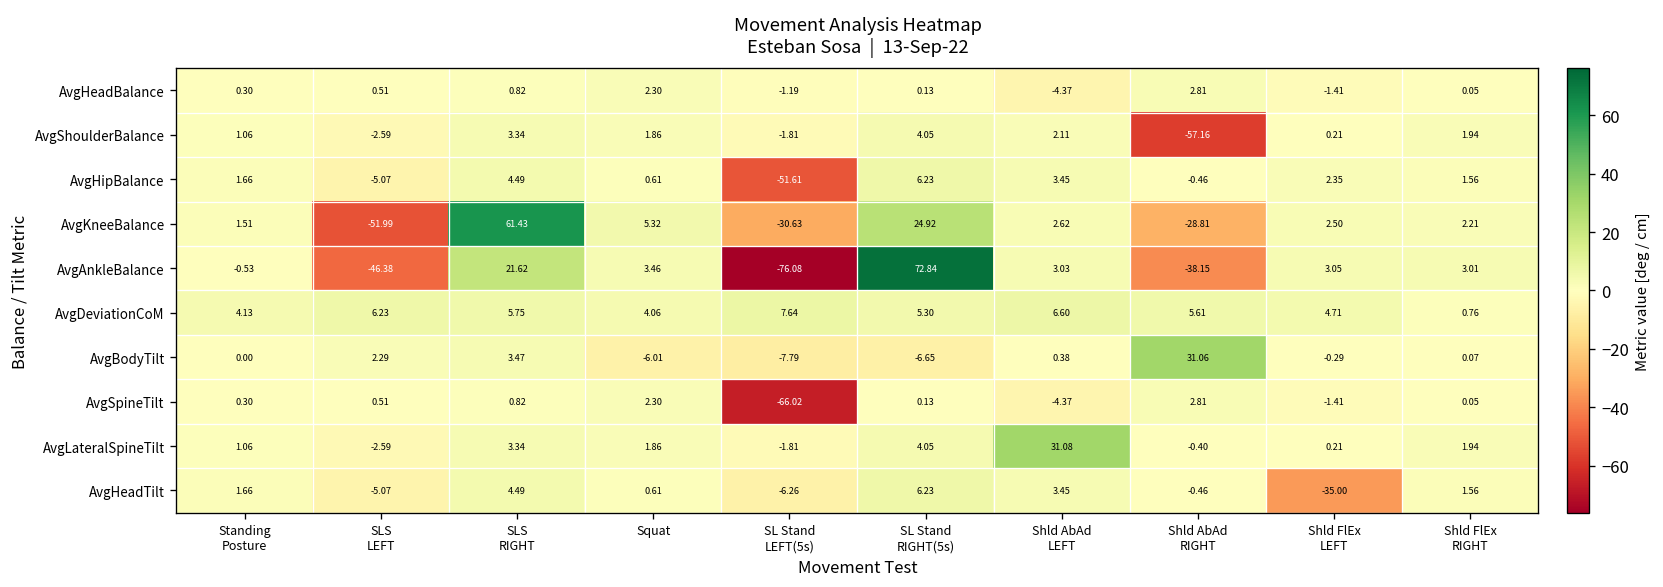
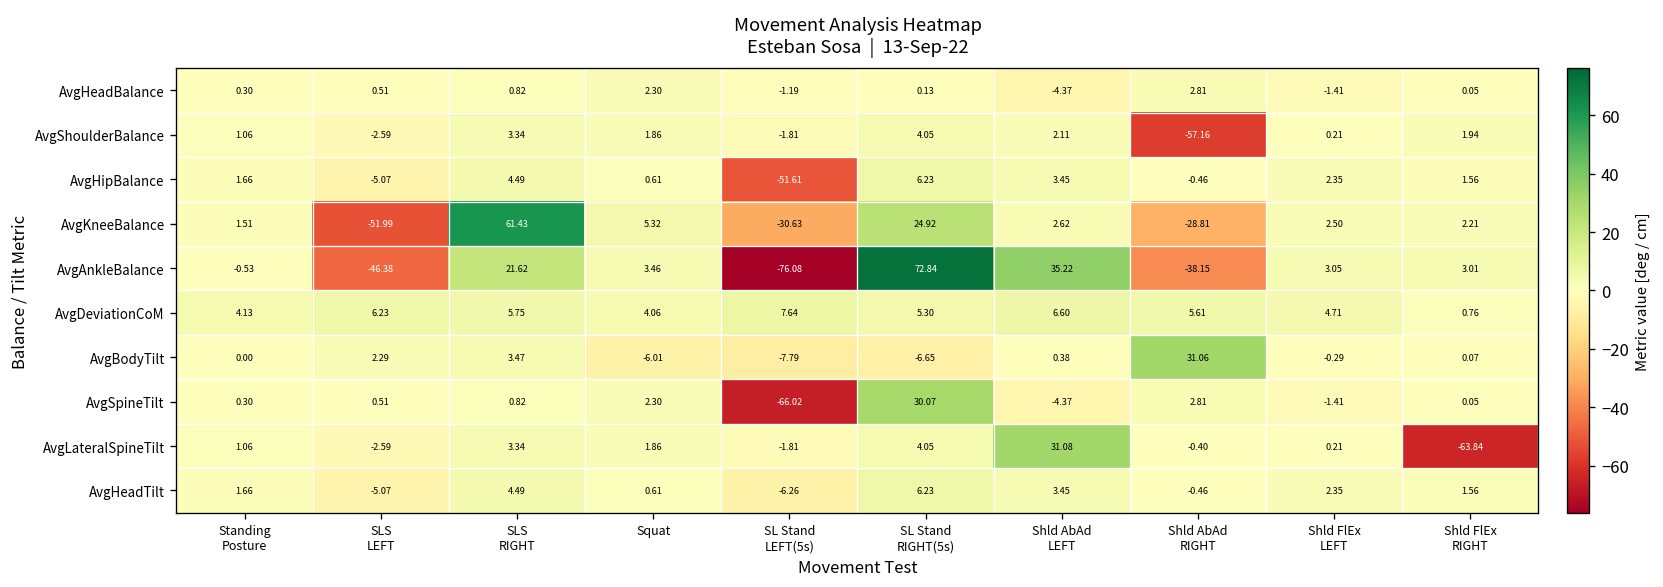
  {
    "AvgHeadBalance": {
      "Standing Posture": 0.30,
      "SLS LEFT": 0.51,
      "SLS RIGHT": 0.82,
      "Squat": 2.30,
      "SL Stand LEFT(5s)": -1.19,
      "SL Stand RIGHT(5s)": 0.13,
      "Shld AbAd LEFT": -4.37,
      "Shld AbAd RIGHT": 2.81,
      "Shld FlEx LEFT": -1.41,
      "Shld FlEx RIGHT": 0.05
    },
    "AvgShoulderBalance": {
      "Standing Posture": 1.06,
      "SLS LEFT": -2.59,
      "SLS RIGHT": 3.34,
      "Squat": 1.86,
      "SL Stand LEFT(5s)": -1.81,
      "SL Stand RIGHT(5s)": 4.05,
      "Shld AbAd LEFT": 2.11,
      "Shld AbAd RIGHT": -57.16,
      "Shld FlEx LEFT": 0.21,
      "Shld FlEx RIGHT": 1.94
    },
    "AvgHipBalance": {
      "Standing Posture": 1.66,
      "SLS LEFT": -5.07,
      "SLS RIGHT": 4.49,
      "Squat": 0.61,
      "SL Stand LEFT(5s)": -51.61,
      "SL Stand RIGHT(5s)": 6.23,
      "Shld AbAd LEFT": 3.45,
      "Shld AbAd RIGHT": -0.46,
      "Shld FlEx LEFT": 2.35,
      "Shld FlEx RIGHT": 1.56
    },
    "AvgKneeBalance": {
      "Standing Posture": 1.51,
      "SLS LEFT": -51.99,
      "SLS RIGHT": 61.43,
      "Squat": 5.32,
      "SL Stand LEFT(5s)": -30.63,
      "SL Stand RIGHT(5s)": 24.92,
      "Shld AbAd LEFT": 2.62,
      "Shld AbAd RIGHT": -28.81,
      "Shld FlEx LEFT": 2.50,
      "Shld FlEx RIGHT": 2.21
    },
    "AvgAnkleBalance": {
      "Standing Posture": -0.53,
      "SLS LEFT": -46.38,
      "SLS RIGHT": 21.62,
      "Squat": 3.46,
      "SL Stand LEFT(5s)": -76.08,
      "SL Stand RIGHT(5s)": 72.84,
-     "Shld AbAd LEFT": 3.03,
+     "Shld AbAd LEFT": 35.22,
      "Shld AbAd RIGHT": -38.15,
      "Shld FlEx LEFT": 3.05,
      "Shld FlEx RIGHT": 3.01
    },
    "AvgDeviationCoM": {
      "Standing Posture": 4.13,
      "SLS LEFT": 6.23,
      "SLS RIGHT": 5.75,
      "Squat": 4.06,
      "SL Stand LEFT(5s)": 7.64,
      "SL Stand RIGHT(5s)": 5.30,
      "Shld AbAd LEFT": 6.60,
      "Shld AbAd RIGHT": 5.61,
      "Shld FlEx LEFT": 4.71,
      "Shld FlEx RIGHT": 0.76
    },
    "AvgBodyTilt": {
      "Standing Posture": 0.00,
      "SLS LEFT": 2.29,
      "SLS RIGHT": 3.47,
      "Squat": -6.01,
      "SL Stand LEFT(5s)": -7.79,
      "SL Stand RIGHT(5s)": -6.65,
      "Shld AbAd LEFT": 0.38,
      "Shld AbAd RIGHT": 31.06,
      "Shld FlEx LEFT": -0.29,
      "Shld FlEx RIGHT": 0.07
    },
    "AvgSpineTilt": {
      "Standing Posture": 0.30,
      "SLS LEFT": 0.51,
      "SLS RIGHT": 0.82,
      "Squat": 2.30,
      "SL Stand LEFT(5s)": -66.02,
-     "SL Stand RIGHT(5s)": 0.13,
+     "SL Stand RIGHT(5s)": 30.07,
      "Shld AbAd LEFT": -4.37,
      "Shld AbAd RIGHT": 2.81,
      "Shld FlEx LEFT": -1.41,
      "Shld FlEx RIGHT": 0.05
    },
    "AvgLateralSpineTilt": {
      "Standing Posture": 1.06,
      "SLS LEFT": -2.59,
      "SLS RIGHT": 3.34,
      "Squat": 1.86,
      "SL Stand LEFT(5s)": -1.81,
      "SL Stand RIGHT(5s)": 4.05,
      "Shld AbAd LEFT": 31.08,
      "Shld AbAd RIGHT": -0.40,
      "Shld FlEx LEFT": 0.21,
-     "Shld FlEx RIGHT": 1.94
+     "Shld FlEx RIGHT": -63.84
    },
    "AvgHeadTilt": {
      "Standing Posture": 1.66,
      "SLS LEFT": -5.07,
      "SLS RIGHT": 4.49,
      "Squat": 0.61,
      "SL Stand LEFT(5s)": -6.26,
      "SL Stand RIGHT(5s)": 6.23,
      "Shld AbAd LEFT": 3.45,
      "Shld AbAd RIGHT": -0.46,
-     "Shld FlEx LEFT": -35.00,
+     "Shld FlEx LEFT": 2.35,
      "Shld FlEx RIGHT": 1.56
    }
  }
